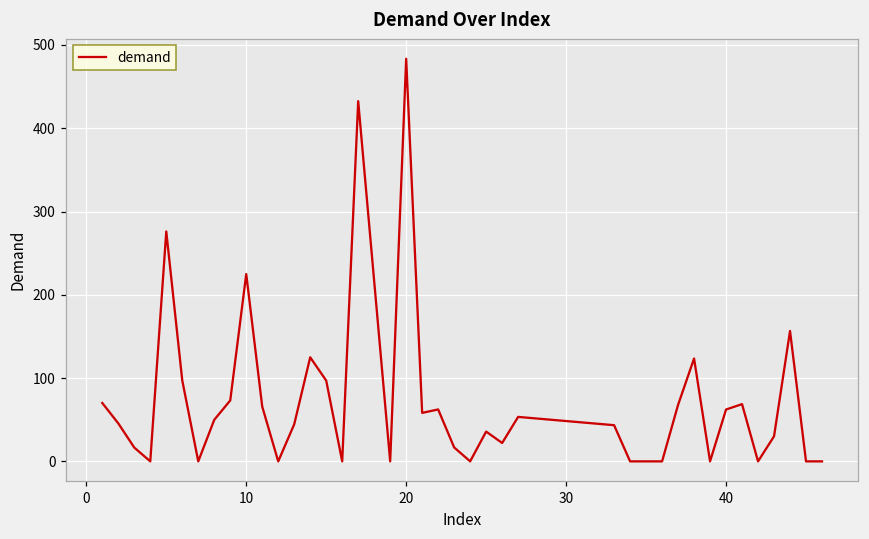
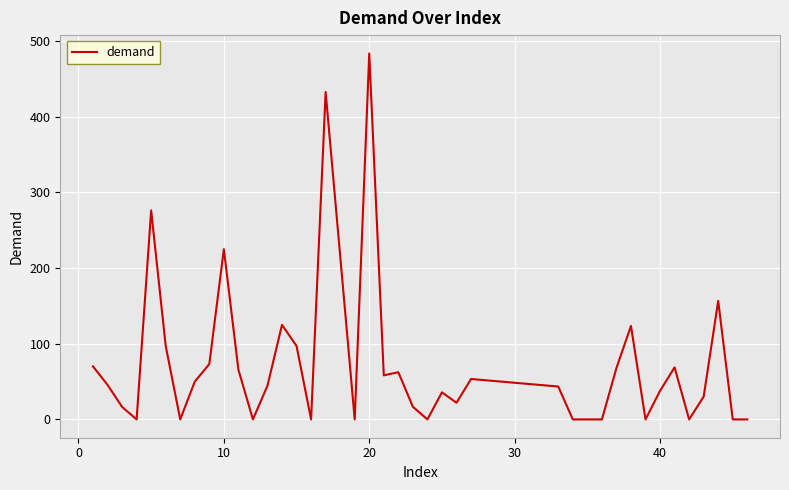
  {
    "10": 220,
    "20": 480,
-   "40": 60
+   "40": 40
  }
